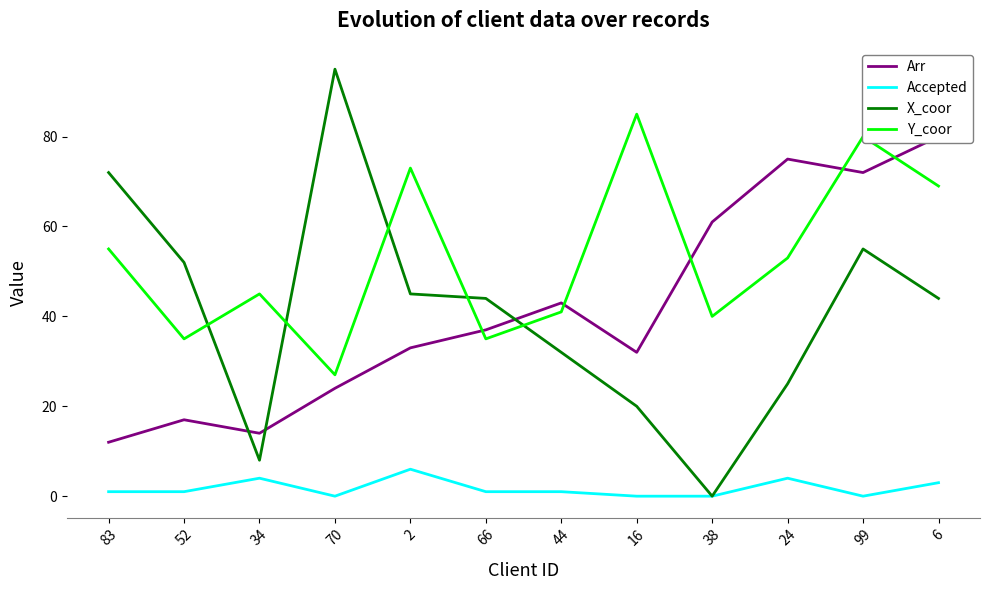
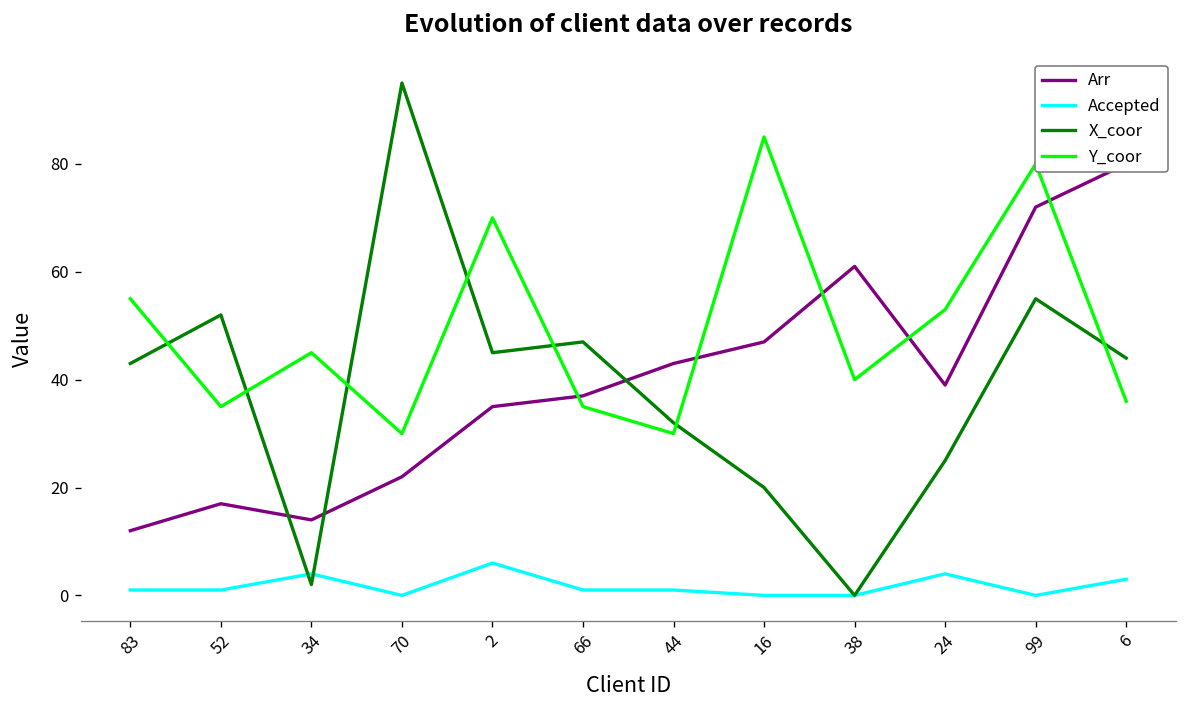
  {
    "Arr": {
      "83": 12,
      "52": 17,
      "34": 14,
-     "70": 24,
-     "2": 33,
+     "70": 22,
+     "2": 35,
      "66": 37,
      "44": 43,
-     "16": 32,
+     "16": 47,
      "38": 61,
-     "24": 75,
+     "24": 39,
      "99": 72
    },
    "Accepted": {
      "83": 1,
      "52": 1,
      "34": 4,
      "70": 0,
      "2": 6,
      "66": 1,
      "44": 1,
      "16": 0,
      "24": 4,
      "99": 0,
      "6": 3
    },
    "X_coor": {
-     "83": 72,
+     "83": 43,
      "52": 52,
-     "34": 8,
+     "34": 2,
      "70": 95,
      "2": 45,
-     "66": 44,
+     "66": 47,
      "44": 32,
      "16": 20,
      "24": 25,
      "99": 55,
      "6": 44
    },
    "Y_coor": {
      "83": 55,
      "52": 35,
      "34": 45,
-     "70": 27,
-     "2": 73,
+     "70": 30,
+     "2": 70,
      "66": 35,
-     "44": 41,
+     "44": 30,
      "16": 85,
      "38": 40,
      "24": 53,
-     "6": 69
+     "6": 36
    }
  }
